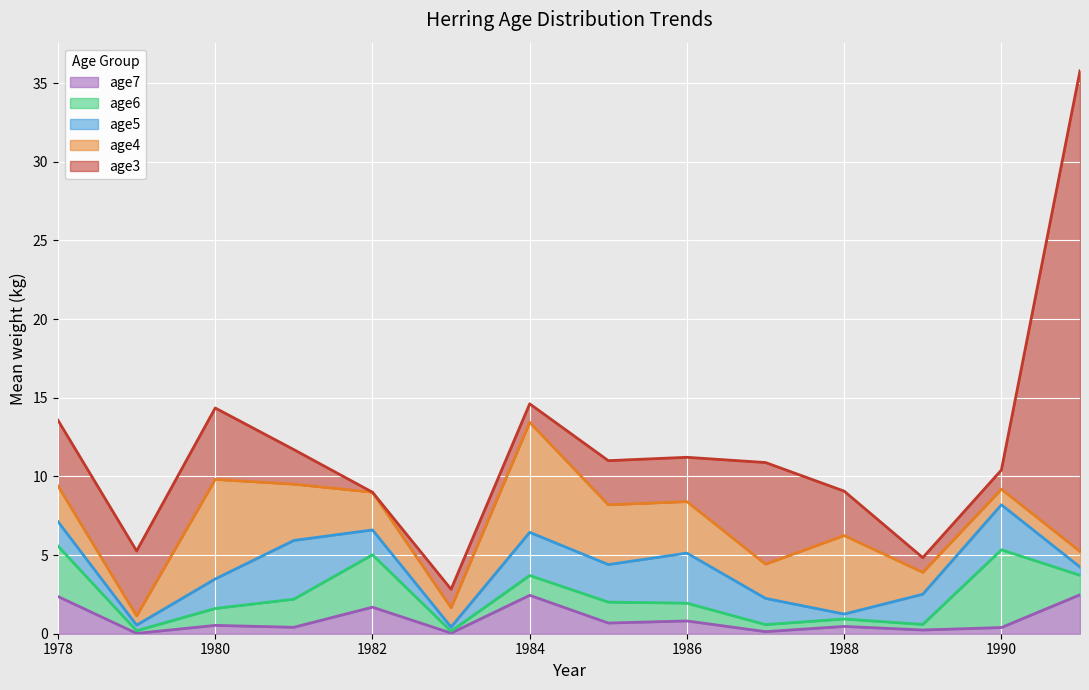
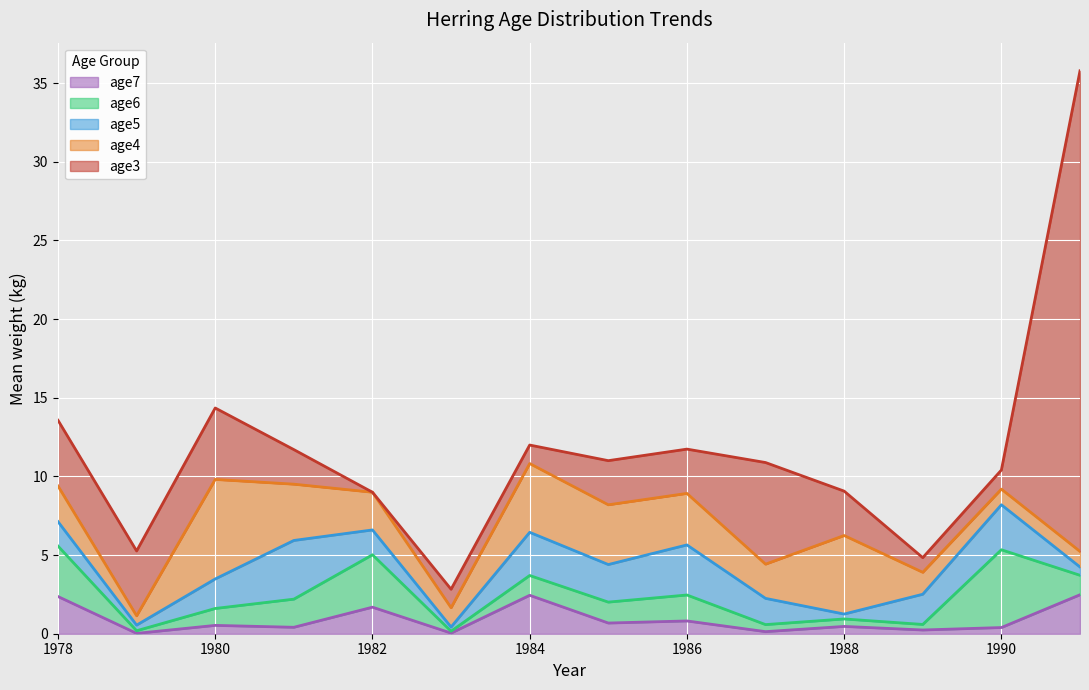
  {
    "age7": {
      "1978": 2.4,
      "1980": 0.5,
      "1982": 1.7,
      "1984": 2.4,
      "1986": 0.8,
      "1988": 0.5,
      "1990": 0.4
    },
    "age6": {
      "1978": 3.2,
      "1980": 1.1,
      "1982": 3.3,
      "1984": 1.3,
-     "1986": 1.1,
+     "1986": 1.6,
      "1988": 0.5,
      "1990": 4.9
    },
    "age5": {
      "1978": 1.6,
      "1980": 1.9,
      "1982": 1.6,
      "1984": 2.7,
      "1986": 3.2,
      "1988": 0.3,
      "1990": 2.9
    },
    "age4": {
      "1978": 2.3,
      "1980": 6.3,
-     "1984": 7.0,
+     "1984": 4.4,
      "1986": 3.3,
      "1988": 5.0,
      "1990": 1.0
    },
    "age3": {
      "1978": 4.2,
      "1980": 4.5,
      "1984": 1.2,
      "1986": 2.8,
      "1988": 2.8,
      "1990": 1.2
    }
  }
